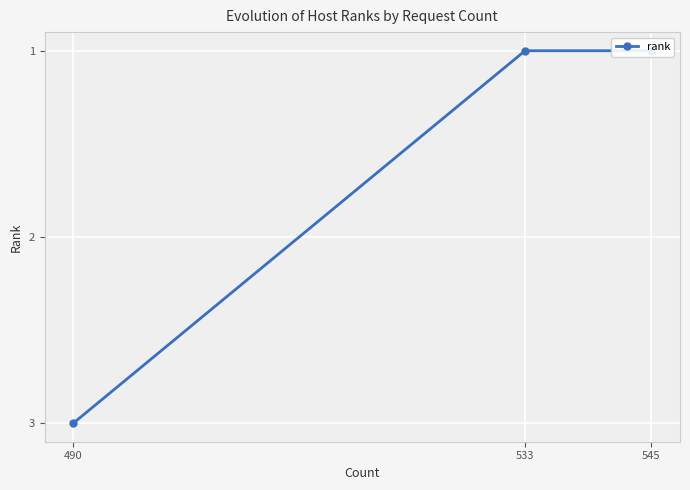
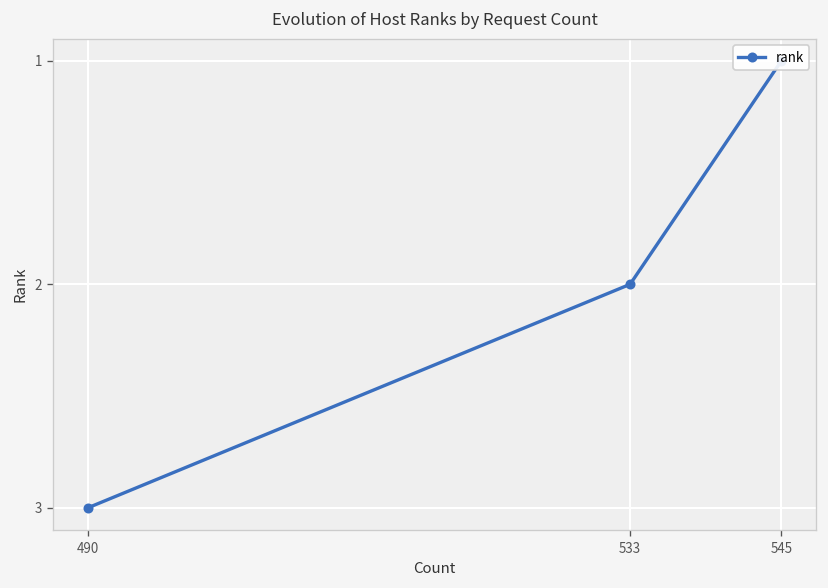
  {
    "490": 3,
-   "533": 1
+   "533": 2
  }
